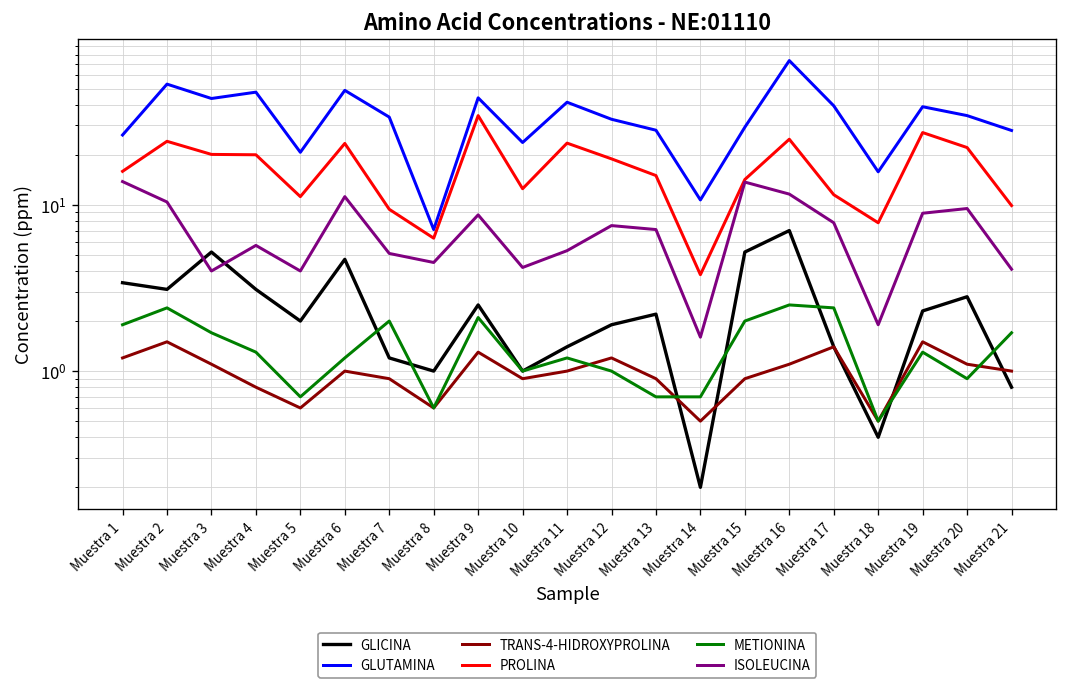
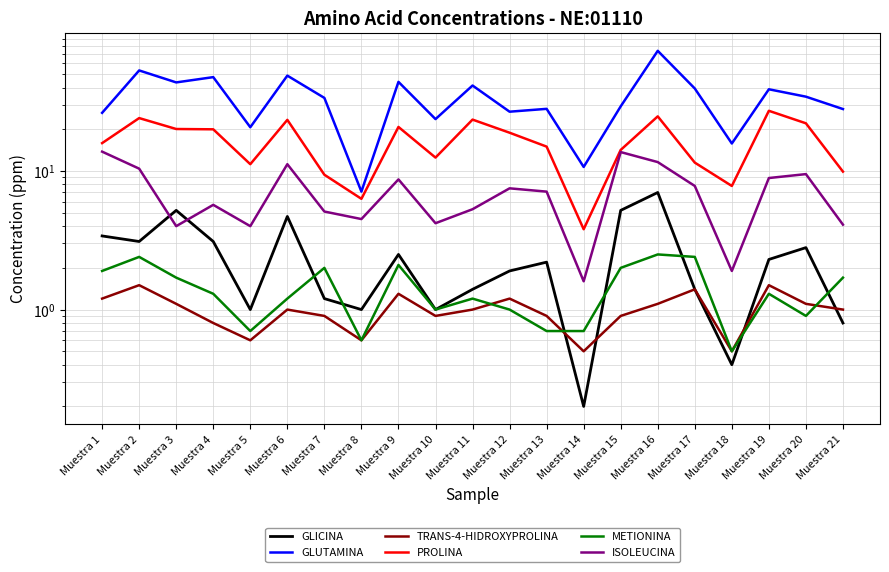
  {
    "GLICINA": {
      "Muestra 1": 3.4,
      "Muestra 2": 3,
      "Muestra 3": 5,
      "Muestra 4": 3,
-     "Muestra 5": 2,
+     "Muestra 5": 1,
      "Muestra 6": 4.7,
      "Muestra 7": 1.2,
      "Muestra 8": 1,
      "Muestra 9": 2.5,
      "Muestra 11": 1.4,
      "Muestra 12": 1.9,
      "Muestra 13": 2.2,
      "Muestra 14": 0.20,
      "Muestra 15": 5,
      "Muestra 16": 7,
      "Muestra 18": 0.40,
      "Muestra 19": 2.3,
      "Muestra 20": 2.8,
      "Muestra 21": 0.8
    },
    "GLUTAMINA": {
      "Muestra 1": 26,
      "Muestra 2": 53,
      "Muestra 3": 44,
      "Muestra 4": 48,
      "Muestra 5": 21,
      "Muestra 6": 49,
      "Muestra 7": 34,
      "Muestra 8": 7,
      "Muestra 9": 44,
      "Muestra 10": 24,
      "Muestra 11": 41,
-     "Muestra 12": 33,
+     "Muestra 12": 27,
      "Muestra 13": 28,
      "Muestra 14": 11,
      "Muestra 15": 29,
      "Muestra 16": 70,
      "Muestra 17": 39,
      "Muestra 18": 16,
      "Muestra 19": 39,
      "Muestra 20": 34,
      "Muestra 21": 28
    },
    "TRANS-4-HIDROXYPROLINA": {
      "Muestra 1": 1.2,
      "Muestra 2": 1.5,
      "Muestra 3": 1.1,
      "Muestra 4": 0.8,
      "Muestra 5": 0.60,
      "Muestra 6": 1,
      "Muestra 7": 0.9,
      "Muestra 9": 1.3,
      "Muestra 10": 0.9,
      "Muestra 11": 1,
      "Muestra 12": 1.2,
      "Muestra 13": 0.9,
      "Muestra 14": 0.50,
      "Muestra 15": 0.9,
      "Muestra 16": 1.1,
      "Muestra 19": 1.5,
      "Muestra 20": 1.1,
      "Muestra 21": 1
    },
    "PROLINA": {
      "Muestra 1": 16,
      "Muestra 2": 24,
      "Muestra 3": 20,
      "Muestra 4": 20,
      "Muestra 5": 11,
      "Muestra 6": 23,
      "Muestra 7": 9,
      "Muestra 8": 6,
-     "Muestra 9": 34,
+     "Muestra 9": 21,
      "Muestra 10": 13,
      "Muestra 11": 24,
      "Muestra 12": 19,
      "Muestra 13": 15,
      "Muestra 14": 3.8,
      "Muestra 16": 25,
      "Muestra 17": 12,
      "Muestra 18": 8,
      "Muestra 19": 27,
      "Muestra 20": 22,
      "Muestra 21": 10
    },
    "METIONINA": {
      "Muestra 1": 1.9,
      "Muestra 2": 2.4,
      "Muestra 3": 1.7,
      "Muestra 4": 1.3,
      "Muestra 5": 0.7,
      "Muestra 6": 1.2,
      "Muestra 7": 2,
      "Muestra 9": 2.1,
      "Muestra 11": 1.2,
      "Muestra 12": 1,
      "Muestra 13": 0.7,
      "Muestra 14": 0.7,
      "Muestra 15": 2,
      "Muestra 16": 2.5,
      "Muestra 17": 2.4,
      "Muestra 19": 1.3,
      "Muestra 20": 0.9,
      "Muestra 21": 1.7
    },
    "ISOLEUCINA": {
      "Muestra 1": 14,
      "Muestra 2": 10,
      "Muestra 3": 4,
      "Muestra 4": 5.7,
      "Muestra 5": 4,
      "Muestra 6": 11,
      "Muestra 7": 5,
      "Muestra 8": 4.5,
      "Muestra 9": 9,
      "Muestra 10": 4.2,
      "Muestra 11": 5.3,
      "Muestra 12": 8,
      "Muestra 13": 7,
      "Muestra 14": 1.6,
      "Muestra 16": 12,
      "Muestra 17": 8,
      "Muestra 18": 1.9,
      "Muestra 19": 9,
      "Muestra 20": 10,
      "Muestra 21": 4
    }
  }
